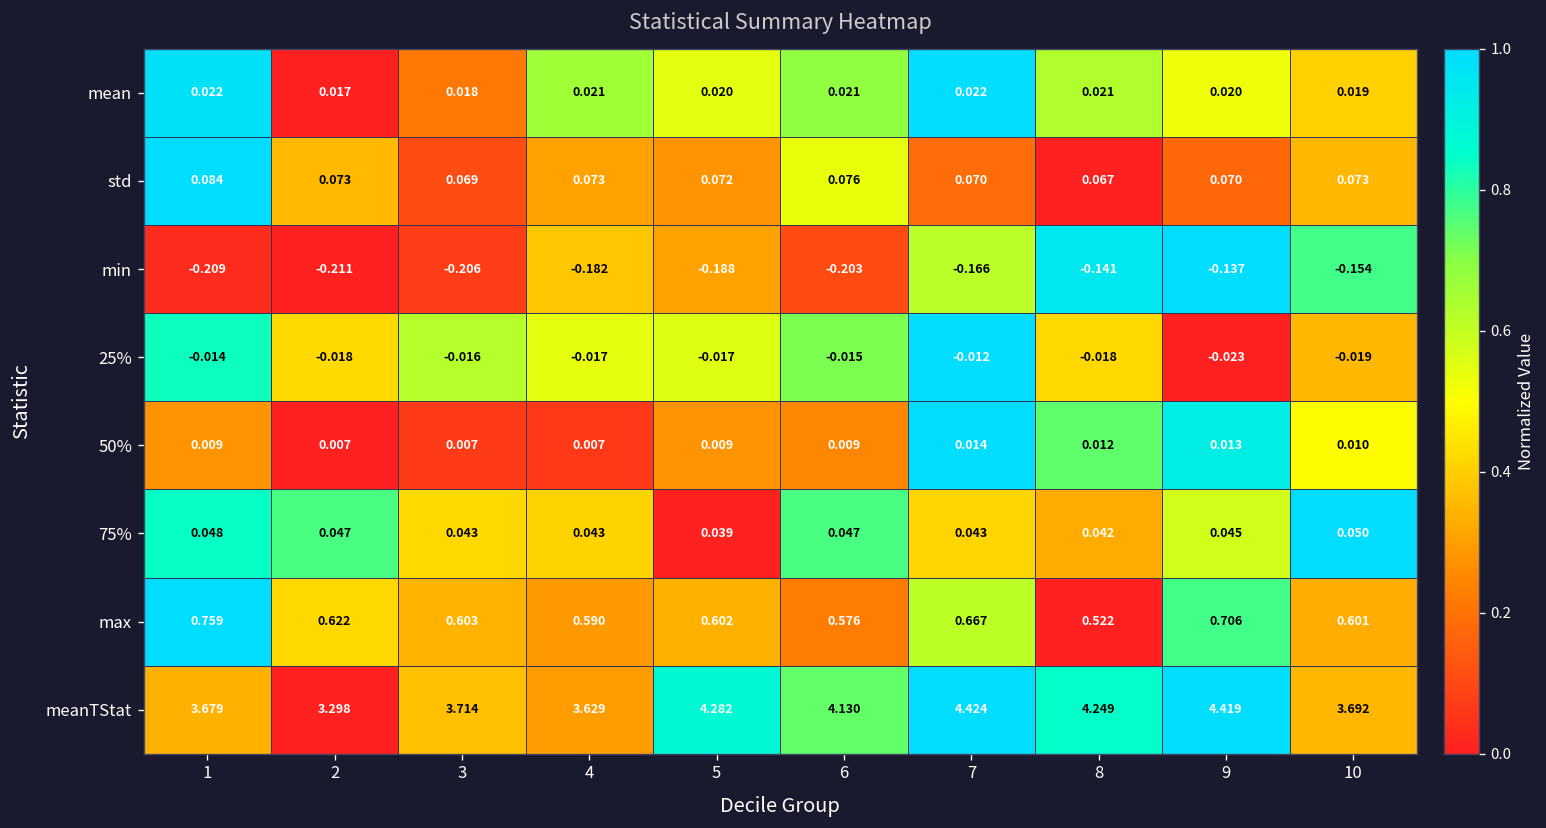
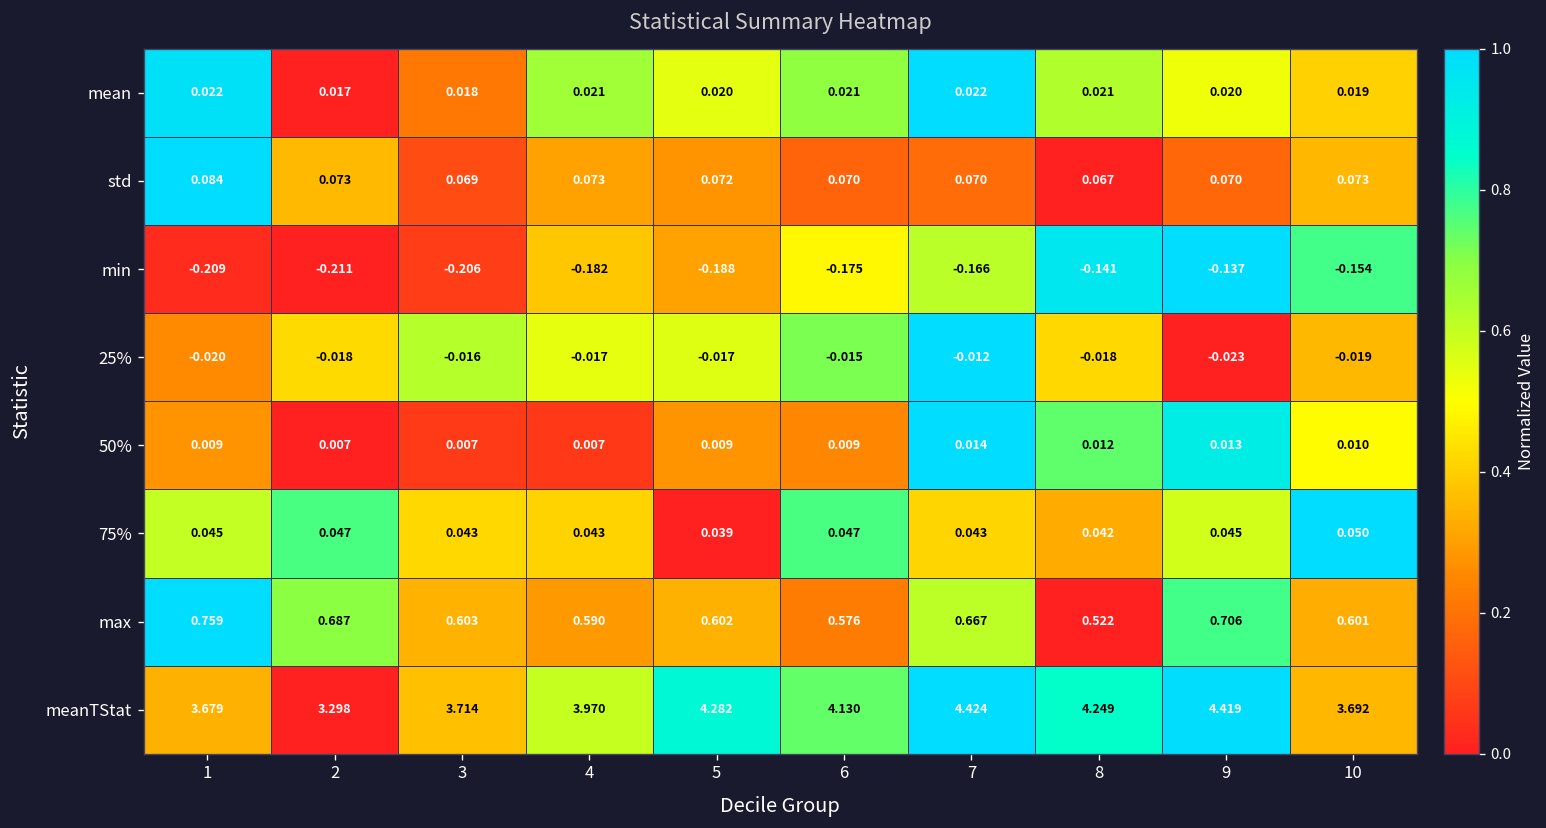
  {
    "mean": {
      "1": 0.022,
      "2": 0.017,
      "3": 0.018,
      "4": 0.021,
      "5": 0.020,
      "6": 0.021,
      "7": 0.022,
      "8": 0.021,
      "9": 0.020,
      "10": 0.019
    },
    "std": {
      "1": 0.084,
      "2": 0.073,
      "3": 0.069,
      "4": 0.073,
      "5": 0.072,
-     "6": 0.076,
+     "6": 0.070,
      "7": 0.070,
      "8": 0.067,
      "9": 0.070,
      "10": 0.073
    },
    "min": {
      "1": -0.209,
      "2": -0.211,
      "3": -0.206,
      "4": -0.182,
      "5": -0.188,
-     "6": -0.203,
+     "6": -0.175,
      "7": -0.166,
      "8": -0.141,
      "9": -0.137,
      "10": -0.154
    },
    "25%": {
-     "1": -0.014,
+     "1": -0.020,
      "2": -0.018,
      "3": -0.016,
      "4": -0.017,
      "5": -0.017,
      "6": -0.015,
      "7": -0.012,
      "8": -0.018,
      "9": -0.023,
      "10": -0.019
    },
    "50%": {
      "1": 0.009,
      "2": 0.007,
      "3": 0.007,
      "4": 0.007,
      "5": 0.009,
      "6": 0.009,
      "7": 0.014,
      "8": 0.012,
      "9": 0.013,
      "10": 0.010
    },
    "75%": {
-     "1": 0.048,
+     "1": 0.045,
      "2": 0.047,
      "3": 0.043,
      "4": 0.043,
      "5": 0.039,
      "6": 0.047,
      "7": 0.043,
      "8": 0.042,
      "9": 0.045,
      "10": 0.050
    },
    "max": {
      "1": 0.759,
-     "2": 0.622,
+     "2": 0.687,
      "3": 0.603,
      "4": 0.590,
      "5": 0.602,
      "6": 0.576,
      "7": 0.667,
      "8": 0.522,
      "9": 0.706,
      "10": 0.601
    },
    "meanTStat": {
      "1": 3.679,
      "2": 3.298,
      "3": 3.714,
-     "4": 3.629,
+     "4": 3.970,
      "5": 4.282,
      "6": 4.130,
      "7": 4.424,
      "8": 4.249,
      "9": 4.419,
      "10": 3.692
    }
  }
